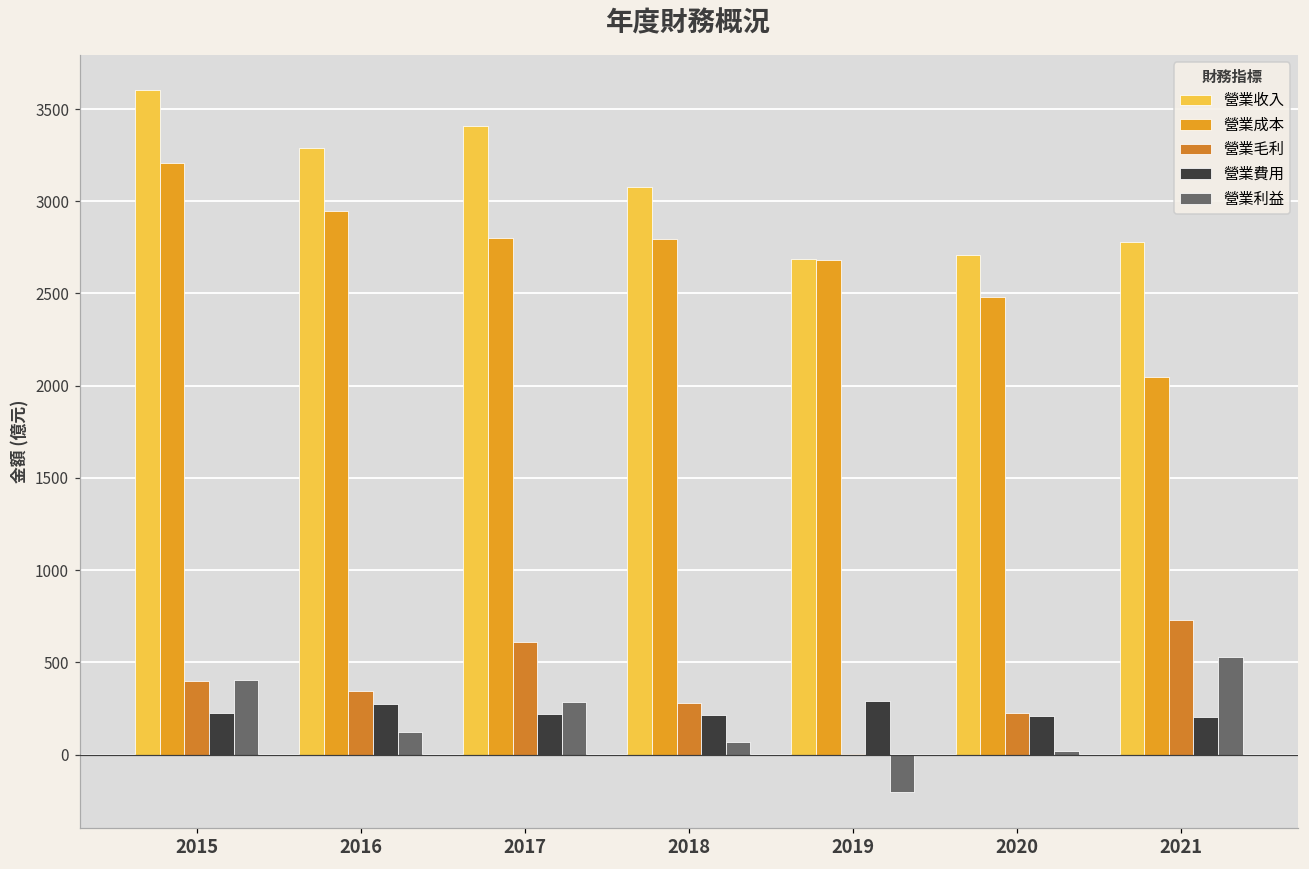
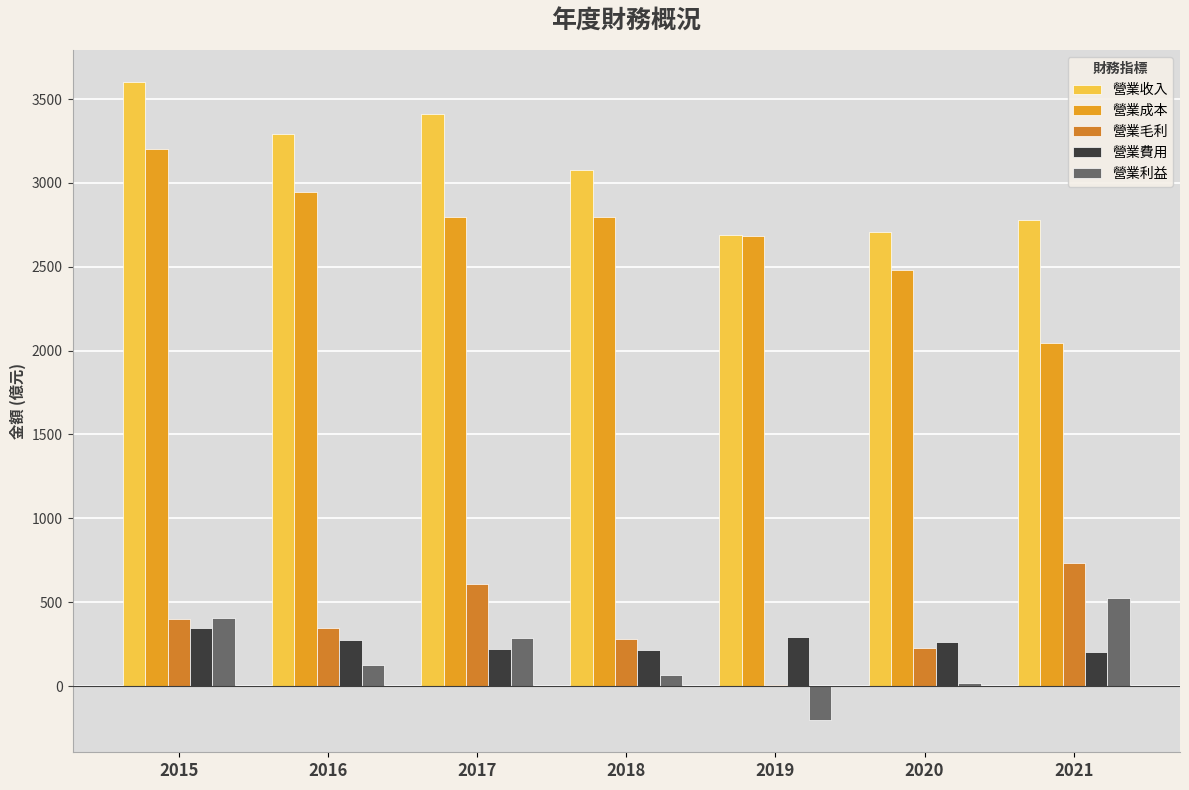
  {
    "營業費用": {
-     "2015": 220,
+     "2015": 350,
      "2016": 280,
      "2017": 220,
      "2018": 210,
      "2019": 290,
-     "2020": 210,
+     "2020": 260,
      "2021": 200
    },
    "營業利益": {
      "2015": 400,
      "2016": 120,
      "2017": 280,
      "2018": 70,
      "2019": -200,
      "2020": 20,
      "2021": 530
    }
  }
